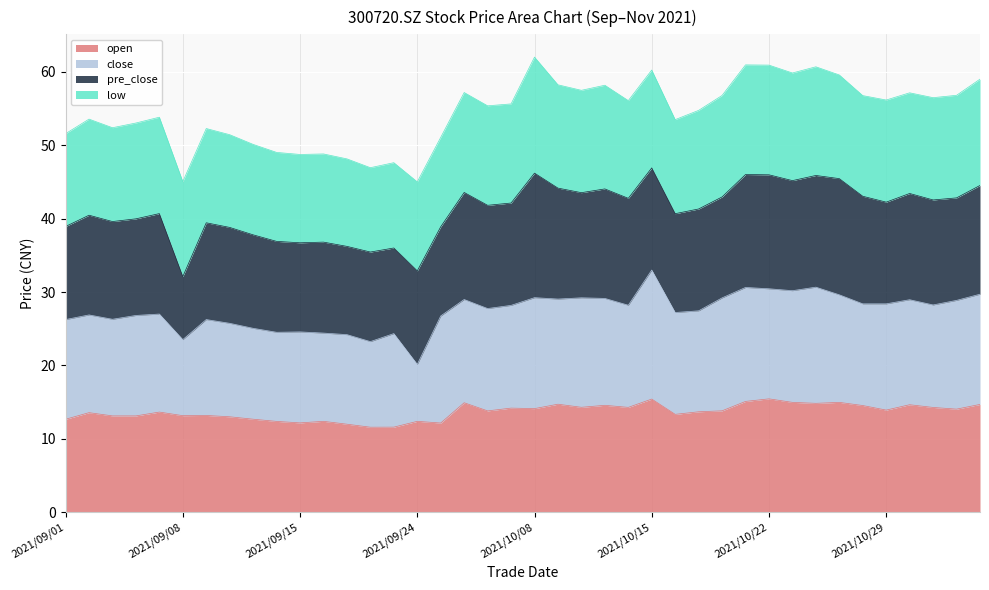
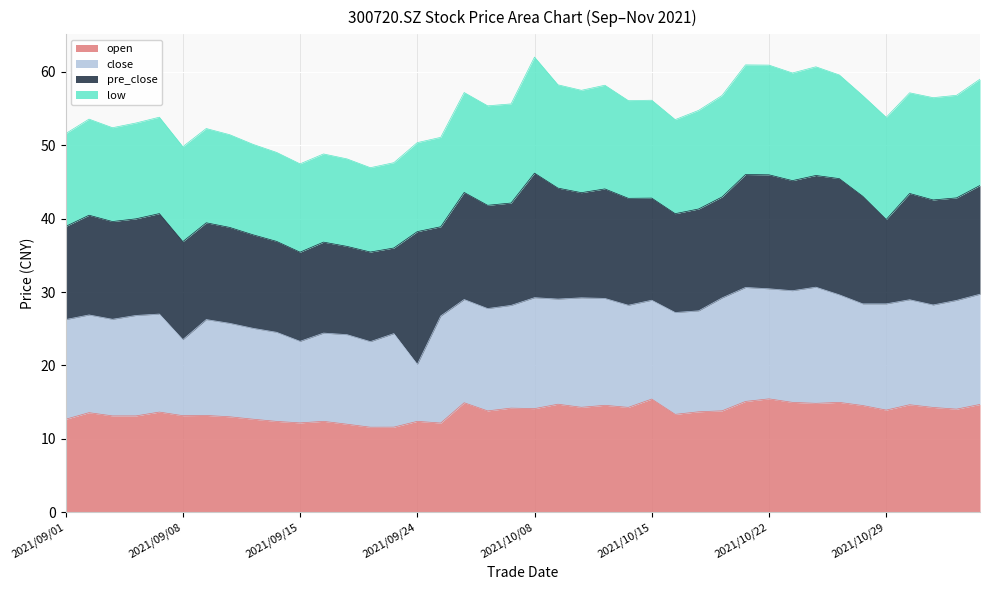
  {
    "open": {
      "2021/09/01": 13,
      "2021/09/08": 13,
      "2021/09/15": 12,
      "2021/09/24": 12,
      "2021/10/08": 14,
      "2021/10/15": 15,
      "2021/10/22": 15,
      "2021/10/29": 14
    },
    "close": {
      "2021/09/01": 14,
      "2021/09/08": 10,
-     "2021/09/15": 12,
+     "2021/09/15": 11,
      "2021/09/24": 8,
      "2021/10/08": 15,
-     "2021/10/15": 18,
+     "2021/10/15": 13,
      "2021/10/22": 15,
      "2021/10/29": 14
    },
    "pre_close": {
      "2021/09/01": 13,
-     "2021/09/08": 9,
+     "2021/09/08": 13,
      "2021/09/15": 12,
-     "2021/09/24": 13,
+     "2021/09/24": 18,
      "2021/10/08": 17,
      "2021/10/15": 14,
      "2021/10/22": 16,
-     "2021/10/29": 14
+     "2021/10/29": 11
    },
    "low": {
      "2021/09/01": 13,
      "2021/09/08": 13,
      "2021/09/15": 12,
      "2021/09/24": 12,
      "2021/10/08": 16,
      "2021/10/15": 13,
      "2021/10/22": 15,
      "2021/10/29": 14
    }
  }
